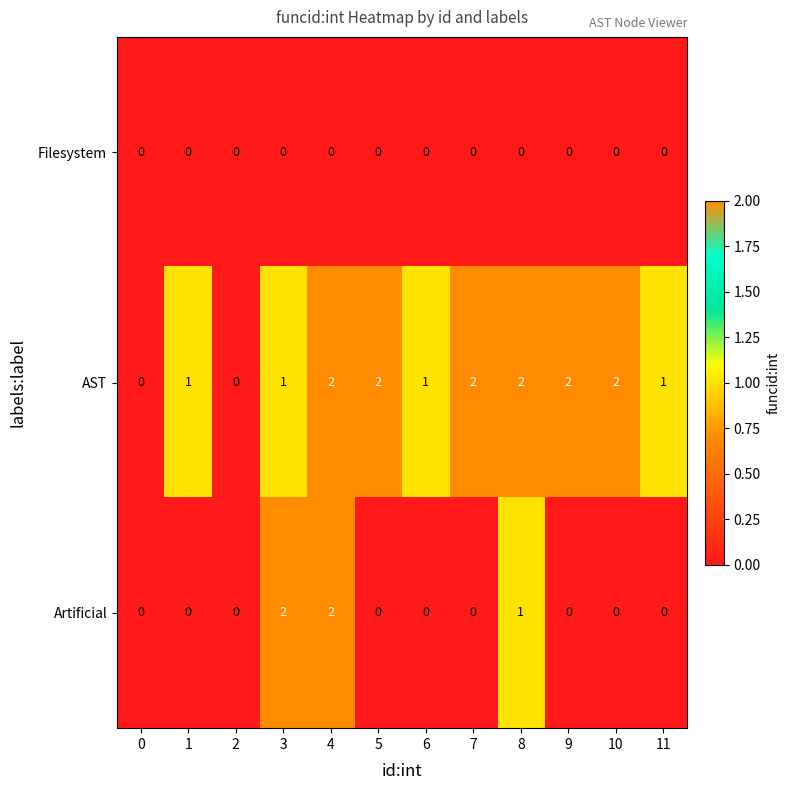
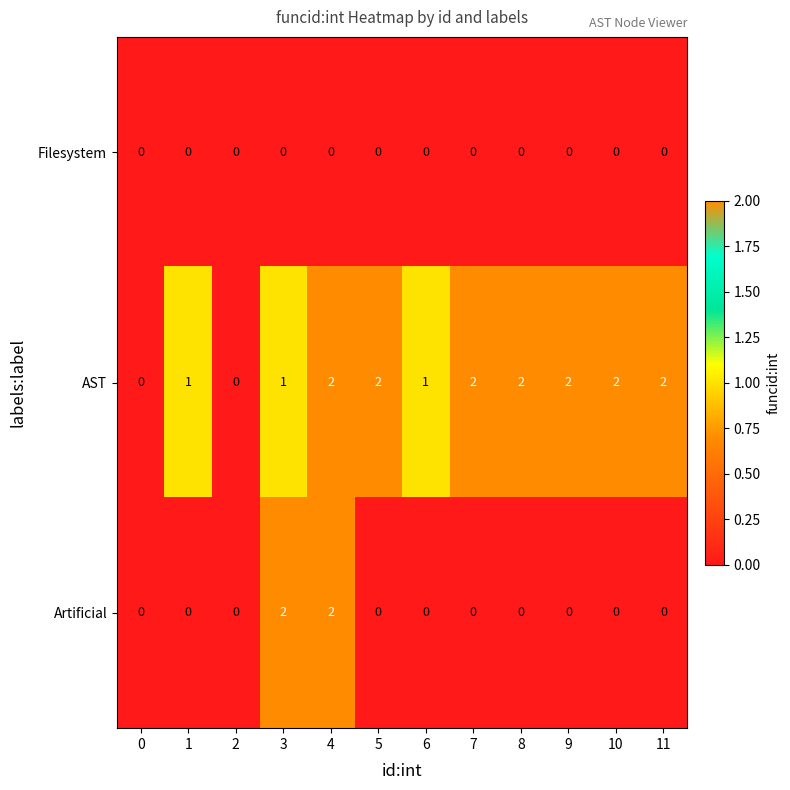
  {
    "Filesystem": {
      "0": 0,
      "1": 0,
      "2": 0,
      "3": 0,
      "4": 0,
      "5": 0,
      "6": 0,
      "7": 0,
      "8": 0,
      "9": 0,
      "10": 0,
      "11": 0
    },
    "AST": {
      "0": 0,
      "1": 1,
      "2": 0,
      "3": 1,
      "4": 2,
      "5": 2,
      "6": 1,
      "7": 2,
      "8": 2,
      "9": 2,
      "10": 2,
-     "11": 1
+     "11": 2
    },
    "Artificial": {
      "0": 0,
      "1": 0,
      "2": 0,
      "3": 2,
      "4": 2,
      "5": 0,
      "6": 0,
      "7": 0,
-     "8": 1,
+     "8": 0,
      "9": 0,
      "10": 0,
      "11": 0
    }
  }
